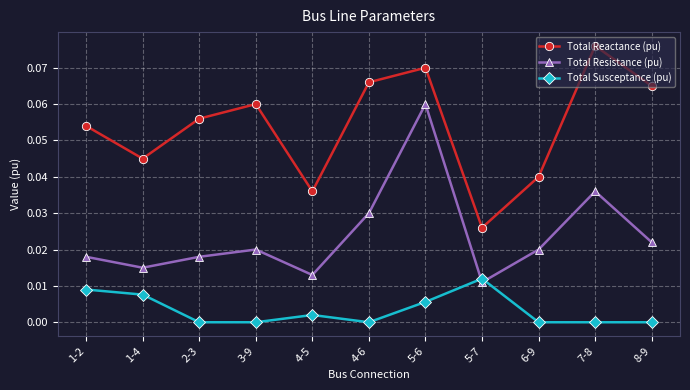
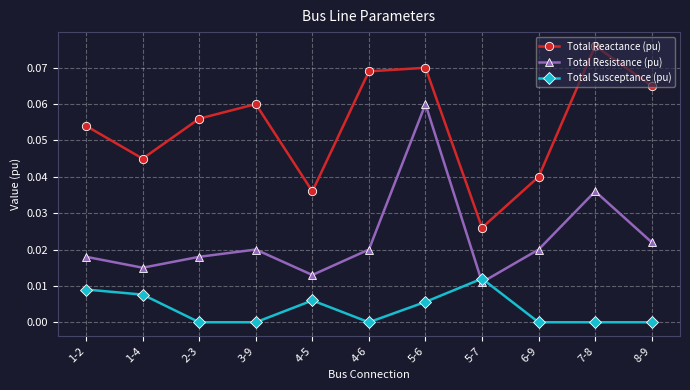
  {
    "Total Reactance (pu)": {
      "1-2": 0.054,
      "1-4": 0.045,
      "2-3": 0.056,
      "3-9": 0.060,
      "4-5": 0.036,
-     "4-6": 0.066,
+     "4-6": 0.069,
      "5-6": 0.070,
      "5-7": 0.026,
      "6-9": 0.040
    },
    "Total Resistance (pu)": {
      "1-2": 0.018,
      "1-4": 0.015,
      "2-3": 0.018,
      "3-9": 0.02,
      "4-5": 0.013,
-     "4-6": 0.03,
+     "4-6": 0.02,
      "5-6": 0.06,
      "5-7": 0.011,
      "6-9": 0.02,
      "7-8": 0.036,
      "8-9": 0.022
    },
    "Total Susceptance (pu)": {
      "1-2": 0.009,
      "1-4": 0.008,
      "2-3": 0.000,
      "3-9": 0.000,
-     "4-5": 0.002,
+     "4-5": 0.006,
      "4-6": 0.000,
      "5-6": 0.006,
      "5-7": 0.012,
      "6-9": 0.000,
      "7-8": 0.000,
      "8-9": 0.000
    }
  }
